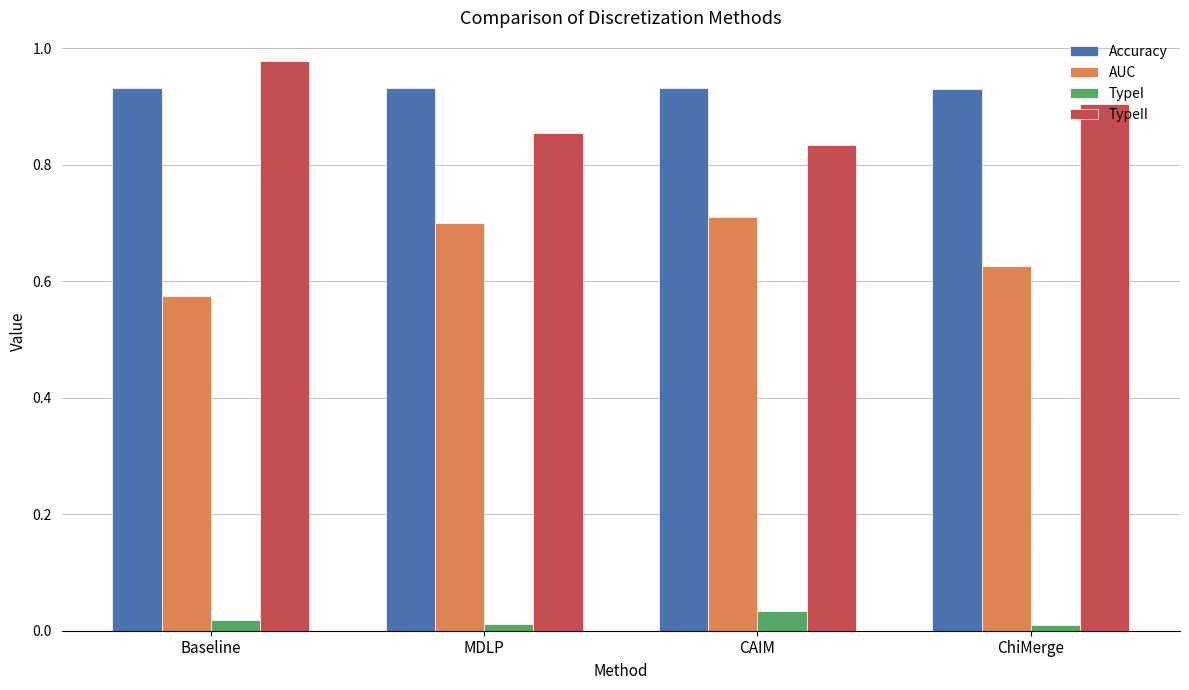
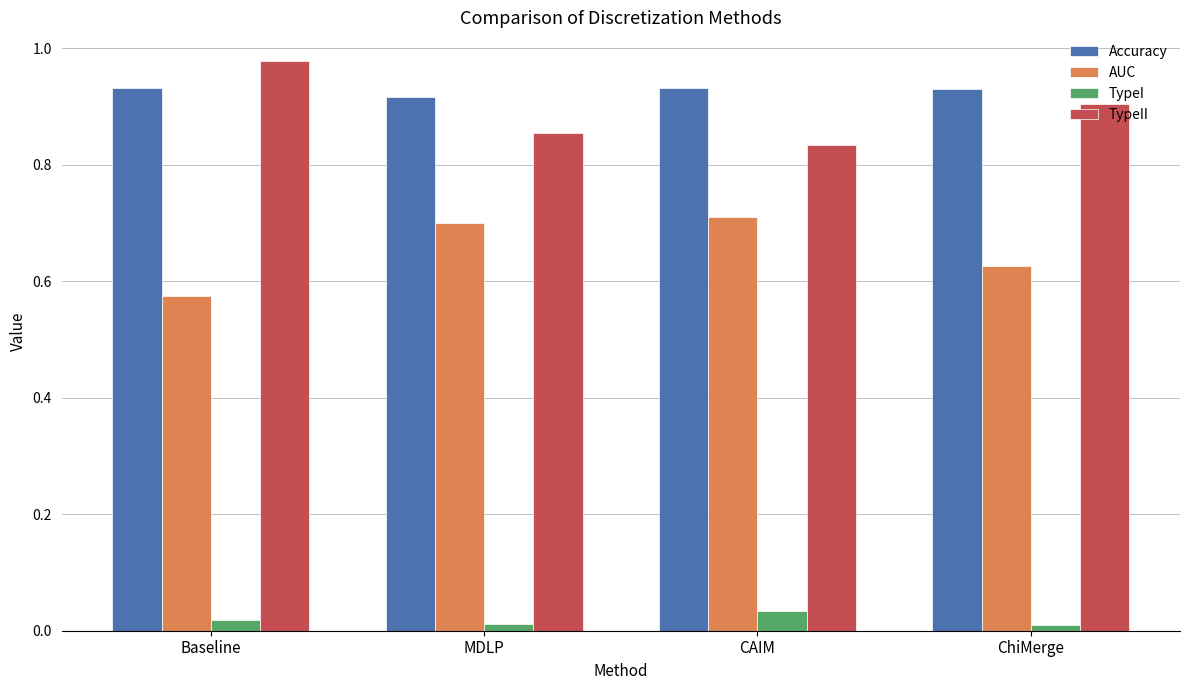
  {
    "Accuracy": {
      "Baseline": 0.93,
-     "MDLP": 0.93,
+     "MDLP": 0.92,
      "CAIM": 0.93,
      "ChiMerge": 0.93
    },
    "TypeI": {
      "Baseline": 0.02,
      "MDLP": 0.01,
      "CAIM": 0.03,
      "ChiMerge": 0.01
    }
  }
